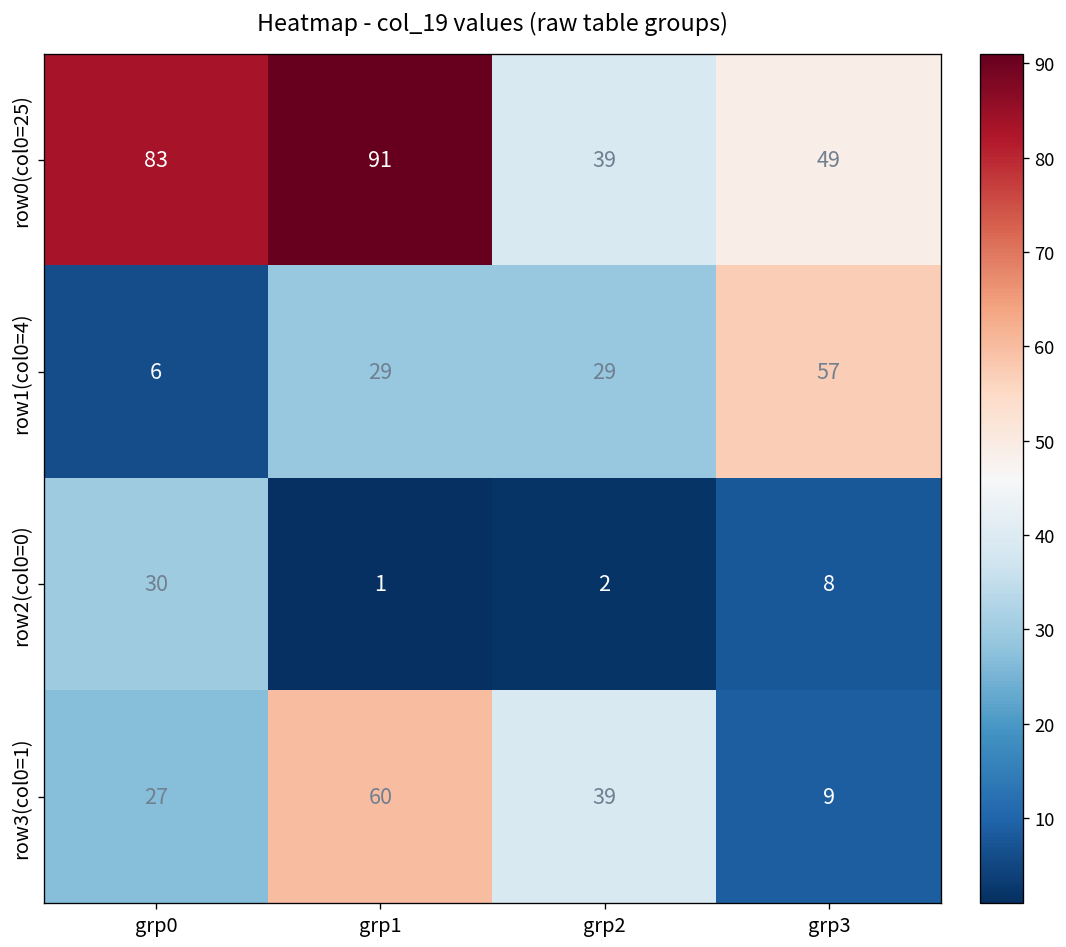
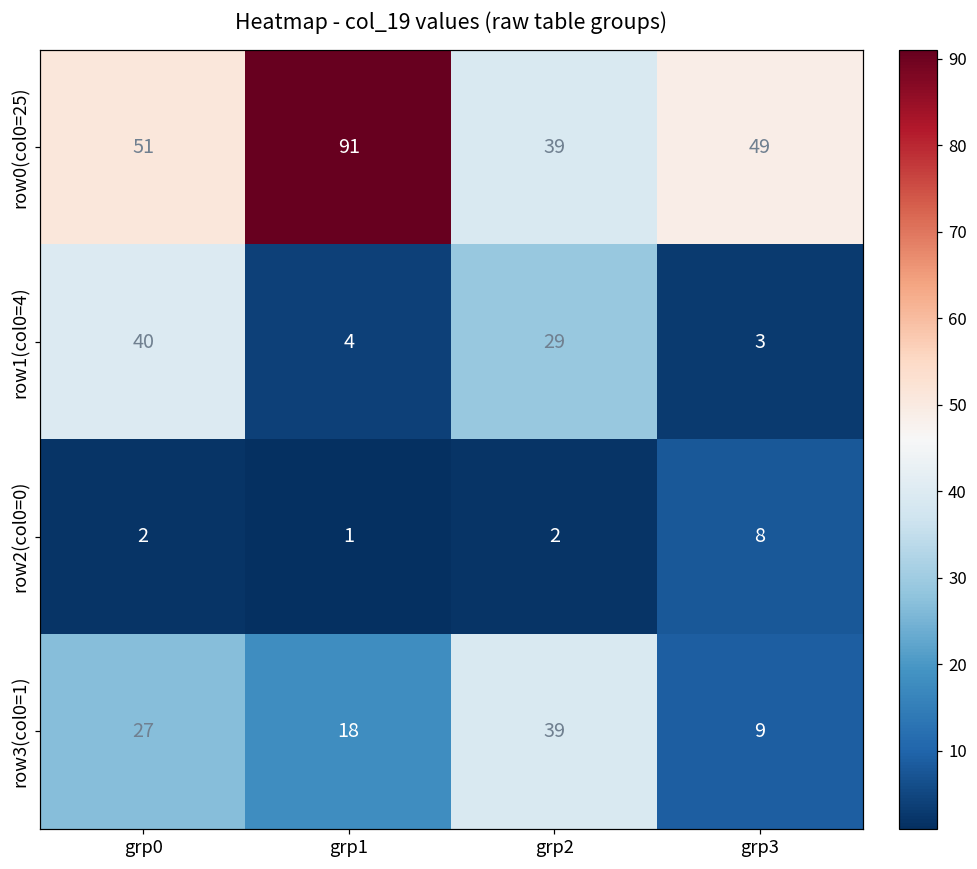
  {
    "row0(col0=25)": {
-     "grp0": 83,
+     "grp0": 51,
      "grp1": 91,
      "grp2": 39,
      "grp3": 49
    },
    "row1(col0=4)": {
-     "grp0": 6,
-     "grp1": 29,
+     "grp0": 40,
+     "grp1": 4,
      "grp2": 29,
-     "grp3": 57
+     "grp3": 3
    },
    "row2(col0=0)": {
-     "grp0": 30,
+     "grp0": 2,
      "grp1": 1,
      "grp2": 2,
      "grp3": 8
    },
    "row3(col0=1)": {
      "grp0": 27,
-     "grp1": 60,
+     "grp1": 18,
      "grp2": 39,
      "grp3": 9
    }
  }
